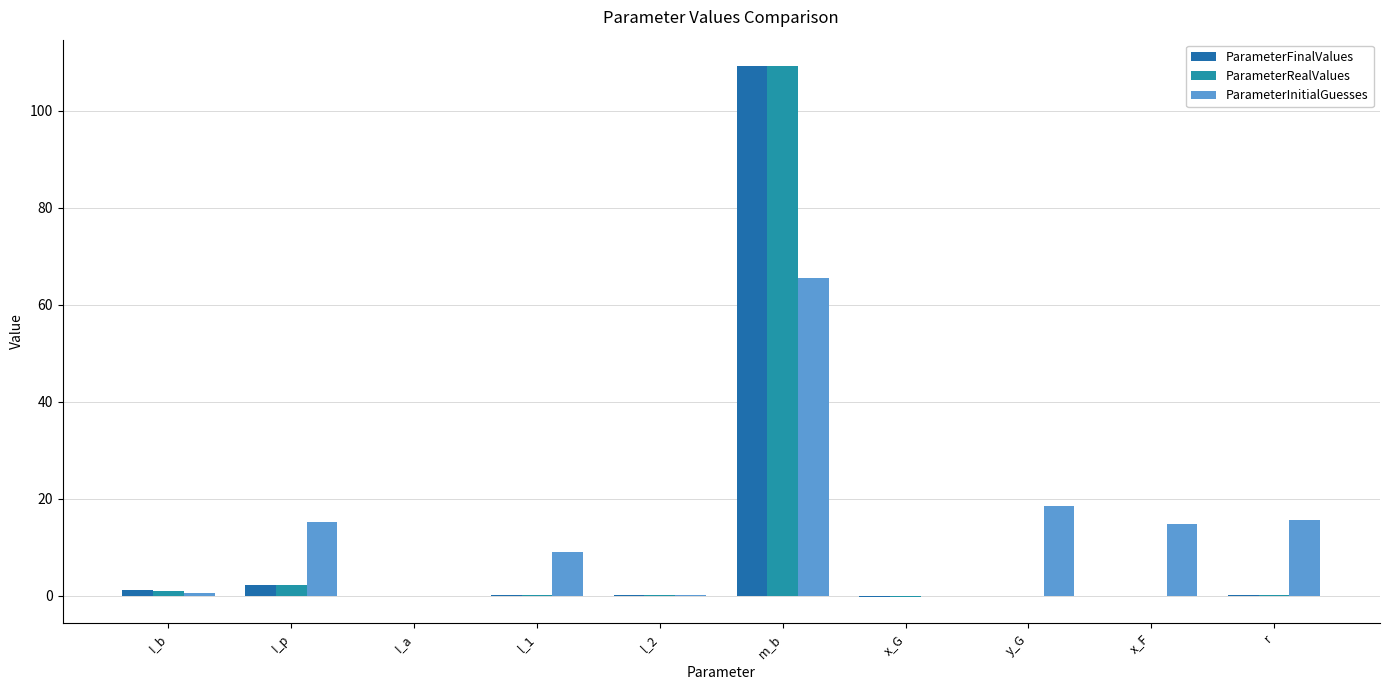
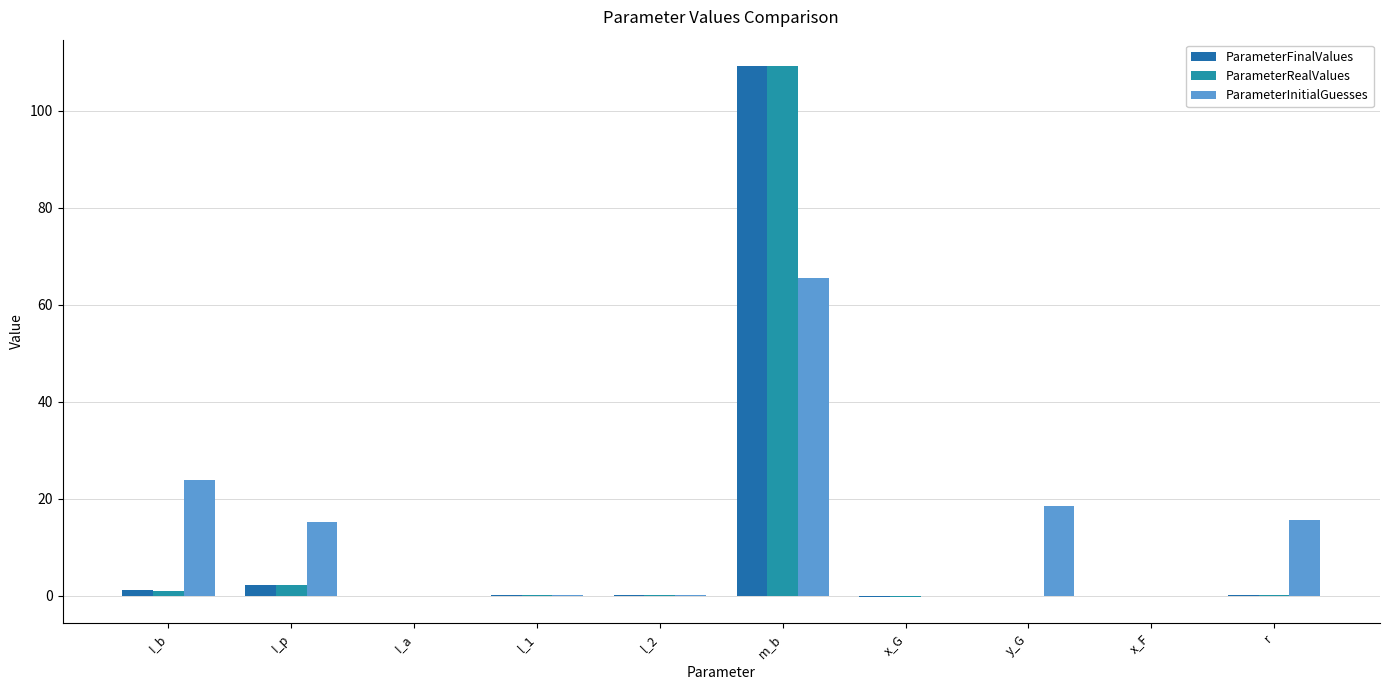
  {
    "ParameterInitialGuesses": {
-     "I_b": 1,
+     "I_b": 24,
      "I_p": 15,
-     "l_1": 9,
+     "l_1": 0,
      "m_b": 65,
      "y_G": 19,
-     "x_F": 15,
+     "x_F": 0,
      "r": 16
    }
  }
